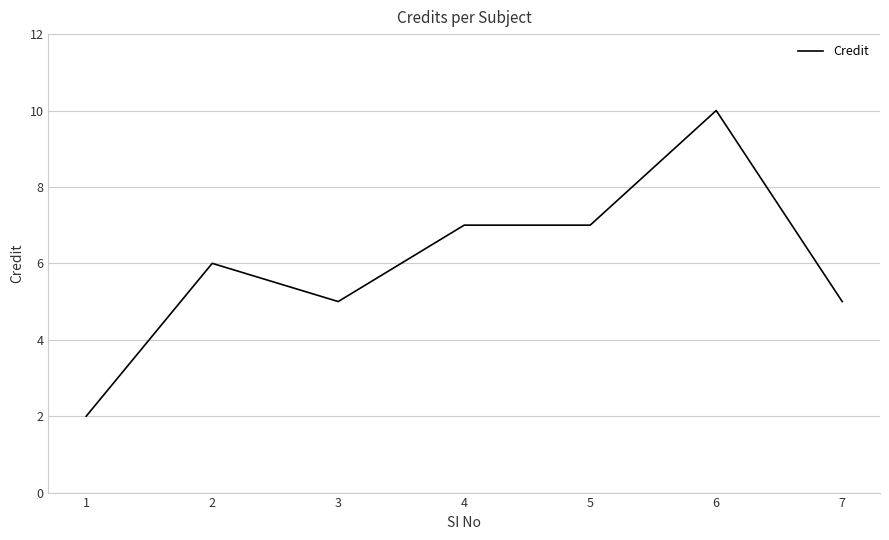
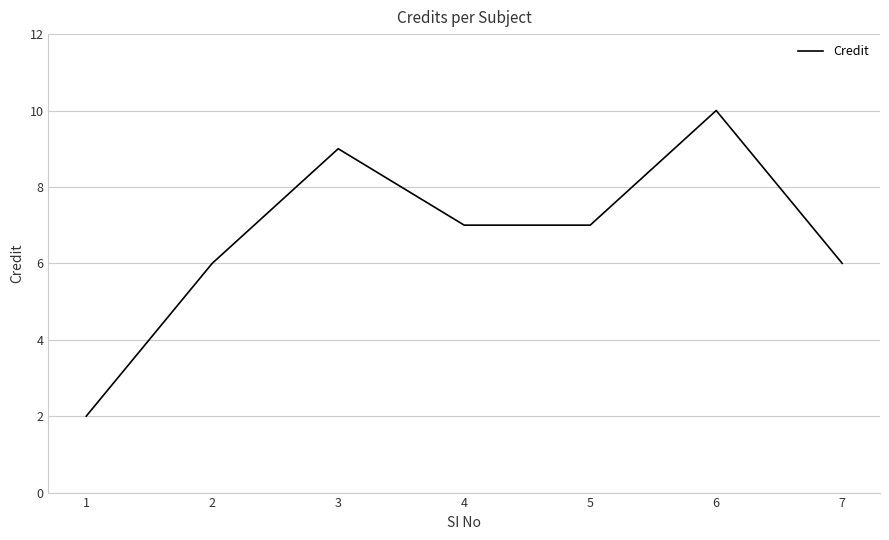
  {
    "1": 2,
    "2": 6,
-   "3": 5,
+   "3": 9,
    "4": 7,
    "5": 7,
    "6": 10,
-   "7": 5
+   "7": 6
  }
